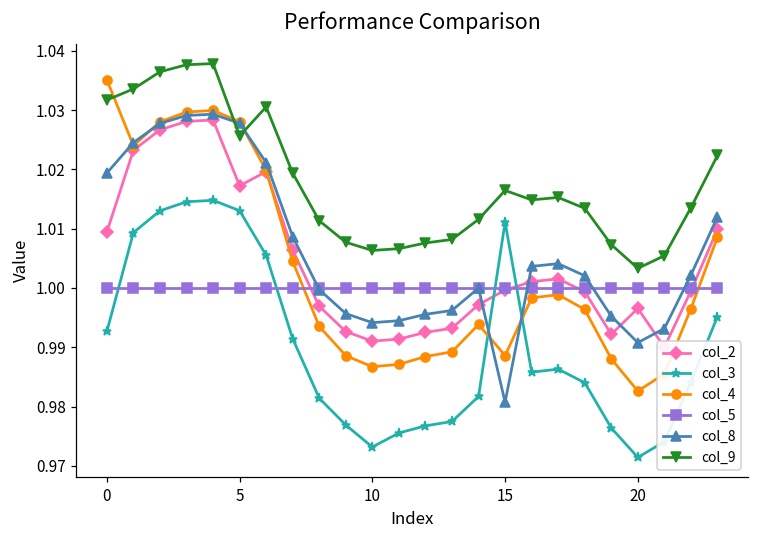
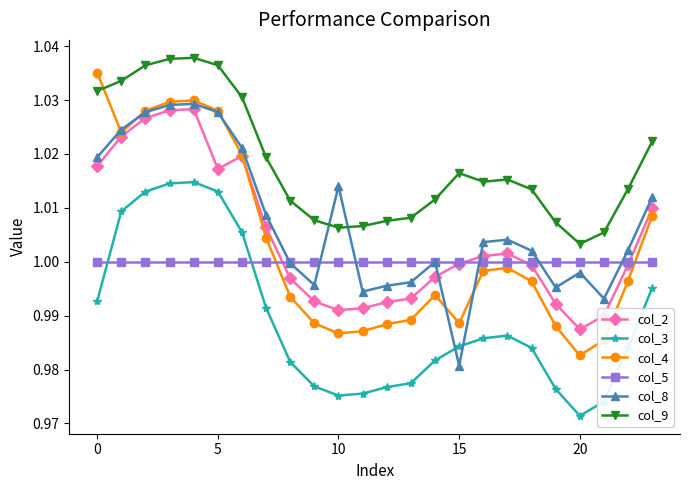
  {
    "col_2": {
-     "0": 1.009,
+     "0": 1.018,
      "5": 1.017,
      "10": 0.991,
-     "20": 0.997
+     "20": 0.987
    },
    "col_3": {
      "0": 0.993,
      "5": 1.013,
-     "10": 0.973,
-     "15": 1.011,
+     "10": 0.975,
+     "15": 0.984,
      "20": 0.971
    },
    "col_4": {
      "0": 1.035,
      "10": 0.987,
      "15": 0.989,
      "20": 0.983
    },
    "col_5": {
      "0": 1.000,
      "5": 1.000,
      "10": 1.000,
      "20": 1.000
    },
    "col_8": {
      "0": 1.019,
-     "10": 0.994,
+     "10": 1.014,
      "15": 0.981,
-     "20": 0.991
+     "20": 0.998
    },
    "col_9": {
      "0": 1.032,
-     "5": 1.026,
+     "5": 1.036,
      "10": 1.006,
      "15": 1.016,
      "20": 1.003
    }
  }
